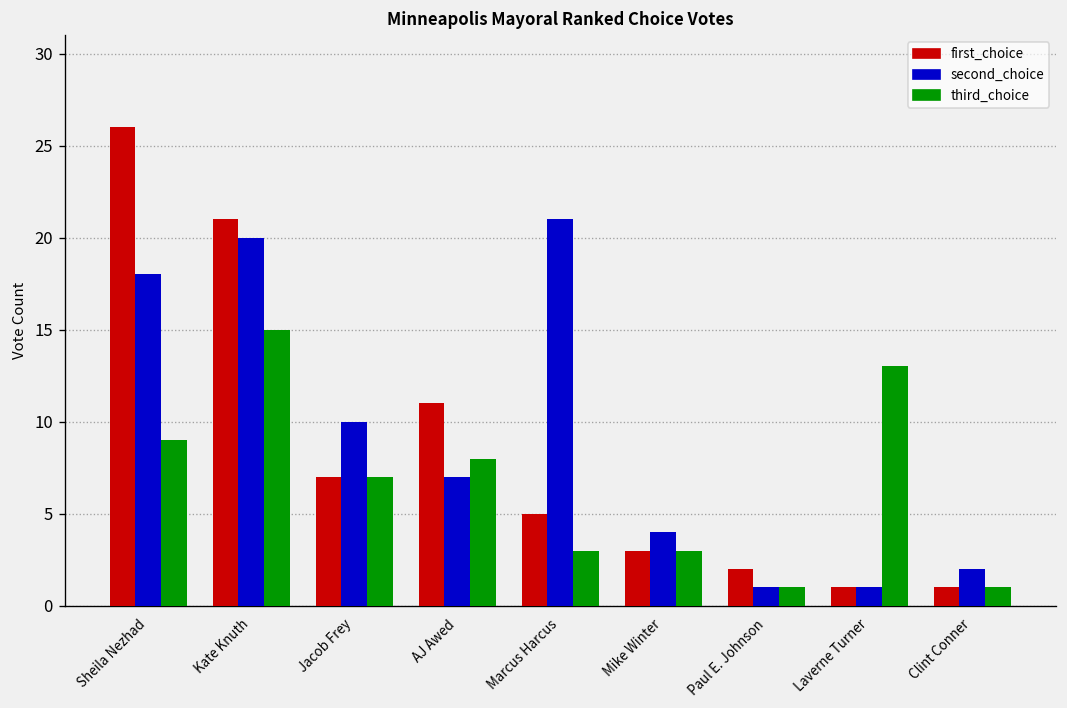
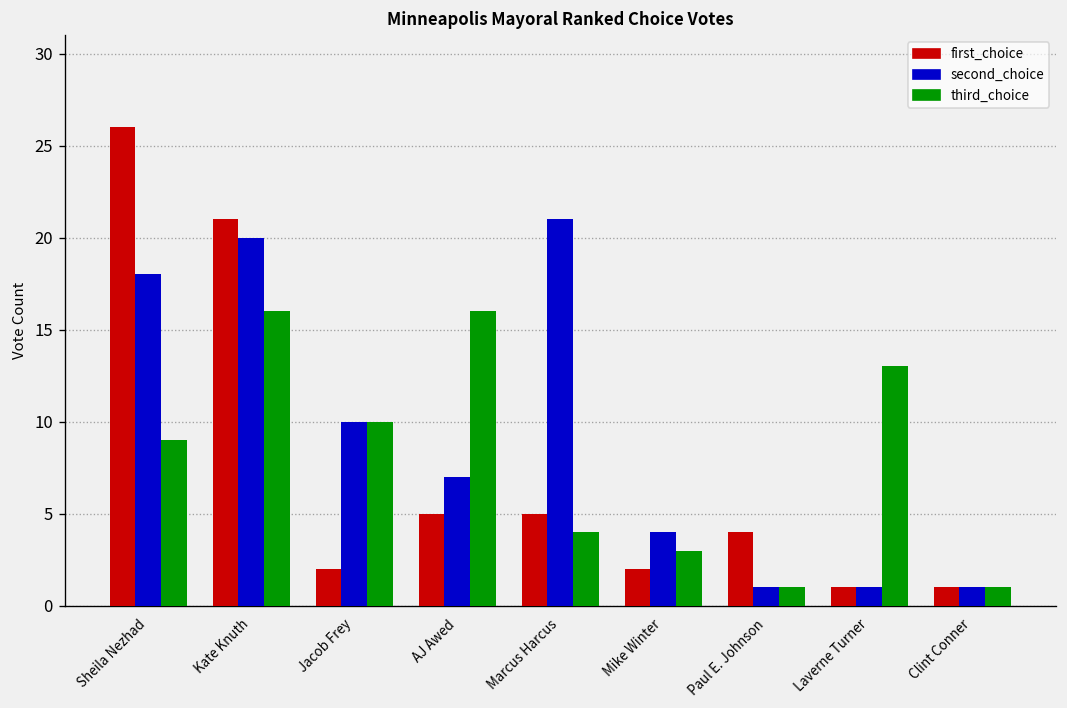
  {
    "first_choice": {
      "Sheila Nezhad": 26,
      "Kate Knuth": 21,
-     "Jacob Frey": 7,
-     "AJ Awed": 11,
+     "Jacob Frey": 2,
+     "AJ Awed": 5,
      "Marcus Harcus": 5,
-     "Mike Winter": 3,
-     "Paul E. Johnson": 2,
+     "Mike Winter": 2,
+     "Paul E. Johnson": 4,
      "Laverne Turner": 1,
      "Clint Conner": 1
    },
    "second_choice": {
      "Sheila Nezhad": 18,
      "Kate Knuth": 20,
      "Jacob Frey": 10,
      "AJ Awed": 7,
      "Marcus Harcus": 21,
      "Mike Winter": 4,
      "Paul E. Johnson": 1,
      "Laverne Turner": 1,
-     "Clint Conner": 2
+     "Clint Conner": 1
    },
    "third_choice": {
      "Sheila Nezhad": 9,
-     "Kate Knuth": 15,
-     "Jacob Frey": 7,
-     "AJ Awed": 8,
-     "Marcus Harcus": 3,
+     "Kate Knuth": 16,
+     "Jacob Frey": 10,
+     "AJ Awed": 16,
+     "Marcus Harcus": 4,
      "Mike Winter": 3,
      "Paul E. Johnson": 1,
      "Laverne Turner": 13,
      "Clint Conner": 1
    }
  }
